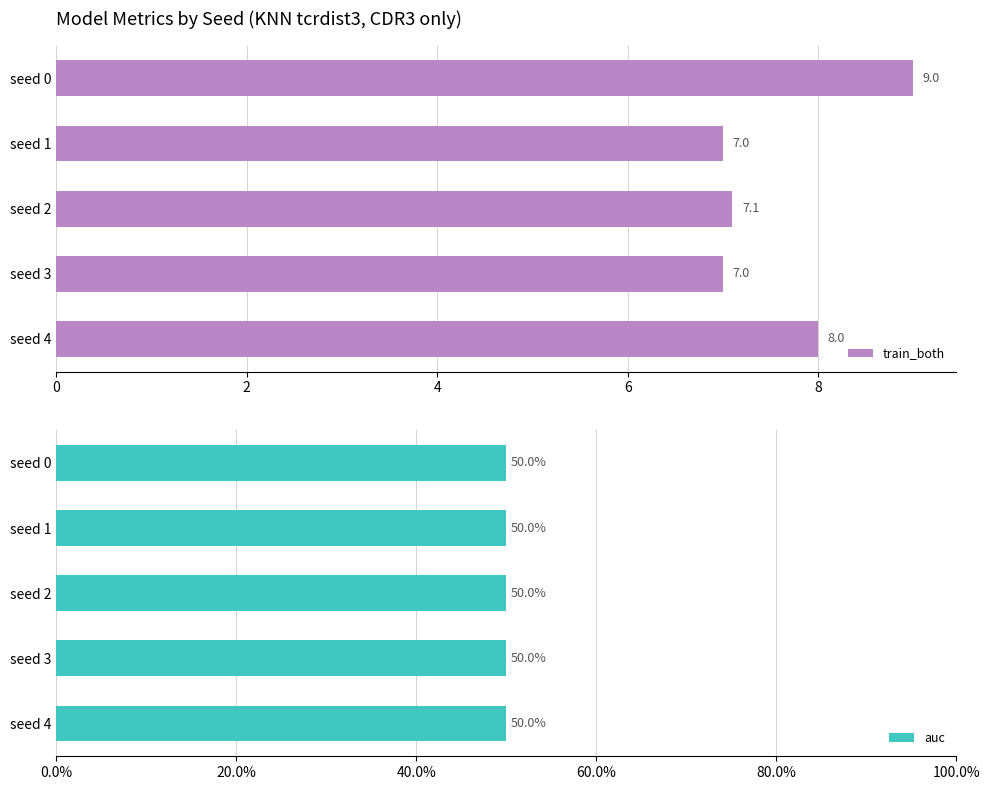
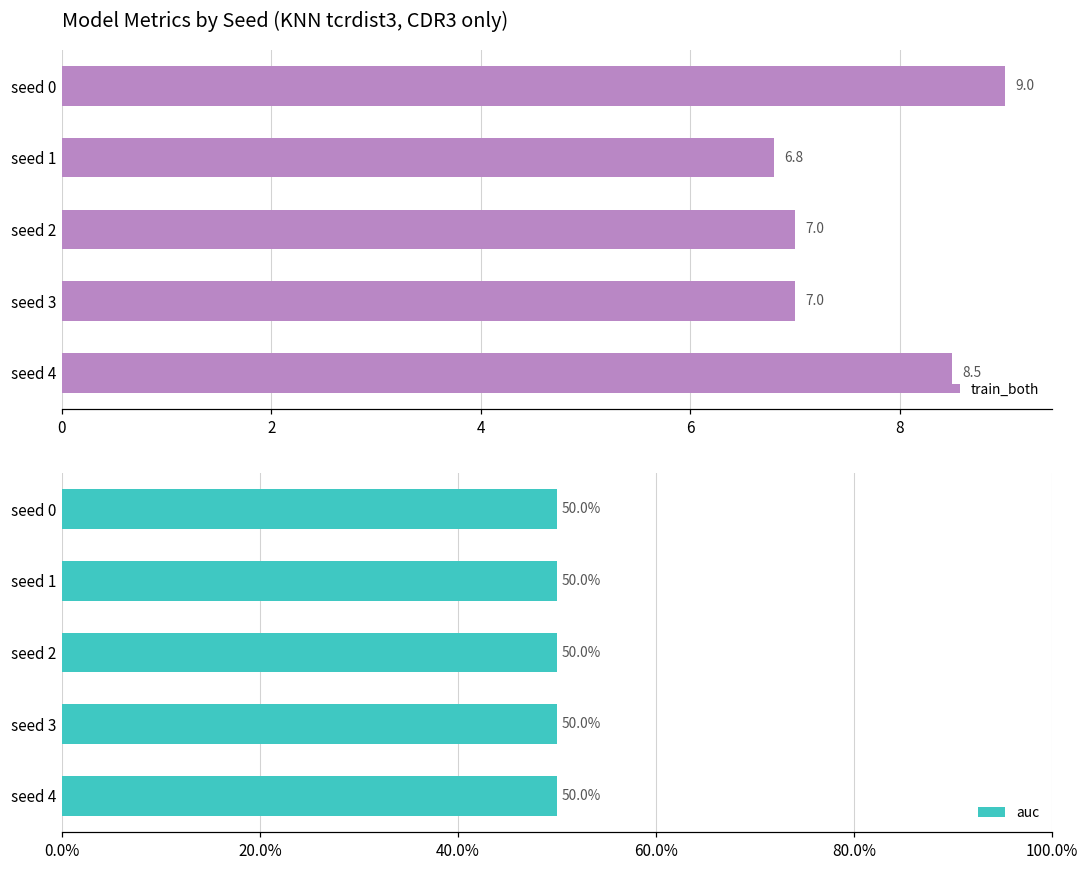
  {
    "Model Metrics by Seed (KNN tcrdist3, CDR3 only)": {
      "seed 0": 9.0,
-     "seed 1": 7.0,
-     "seed 2": 7.1,
+     "seed 1": 6.8,
+     "seed 2": 7.0,
      "seed 3": 7.0,
-     "seed 4": 8.0
+     "seed 4": 8.5
    }
  }
